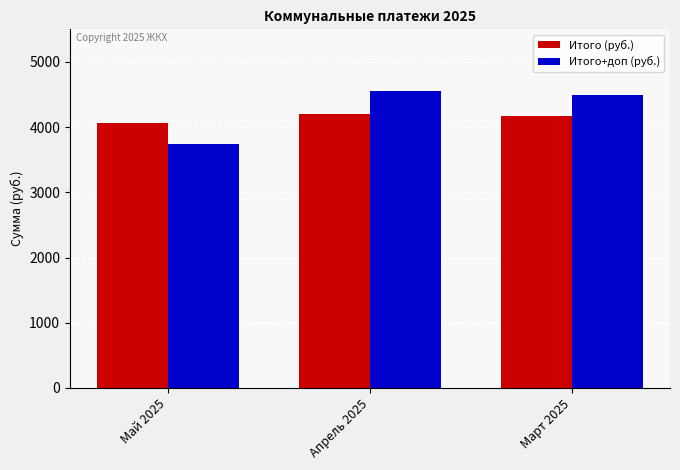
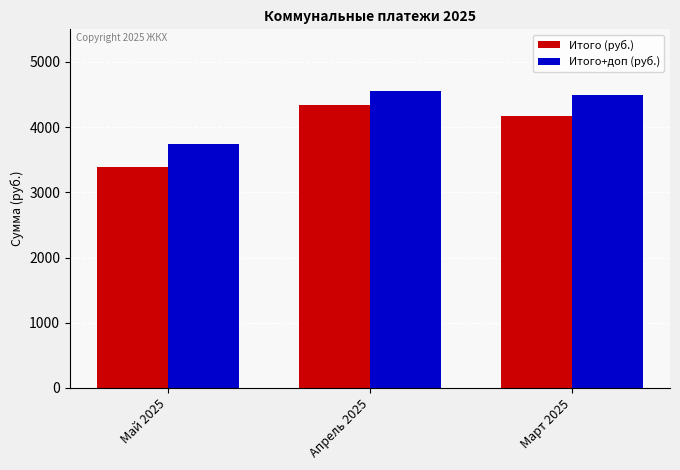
  {
    "Итого (руб.)": {
-     "Май 2025": 4100,
-     "Апрель 2025": 4200,
+     "Май 2025": 3400,
+     "Апрель 2025": 4300,
      "Март 2025": 4200
    },
    "Итого+доп (руб.)": {
      "Май 2025": 3700,
      "Апрель 2025": 4600,
      "Март 2025": 4500
    }
  }
